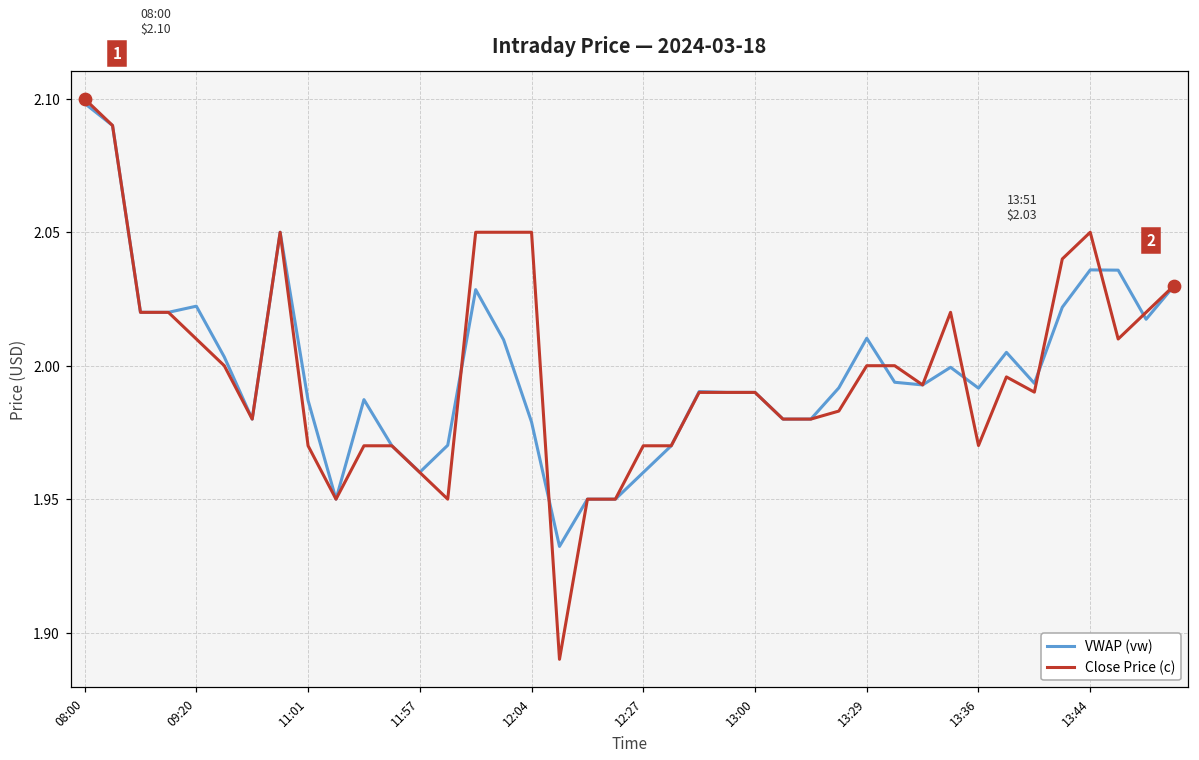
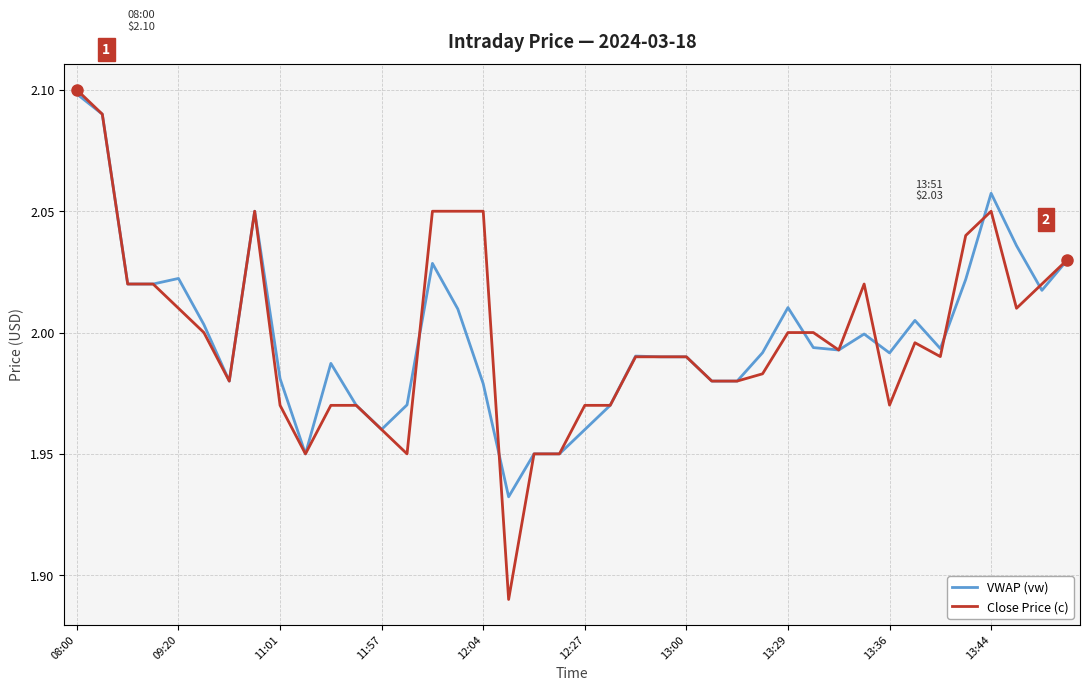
  {
    "VWAP (vw)": {
      "08:00": 2.098,
      "09:20": 2.022,
-     "11:01": 1.987,
+     "11:01": 1.981,
      "12:04": 1.979,
      "12:27": 1.960,
      "13:29": 2.010,
      "13:36": 1.992,
-     "13:44": 2.036
+     "13:44": 2.057
    }
  }
